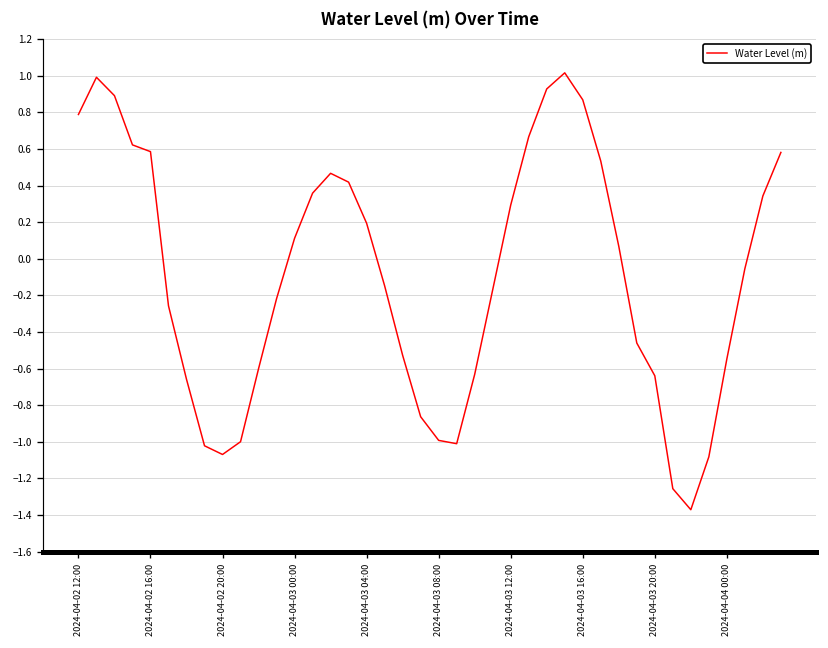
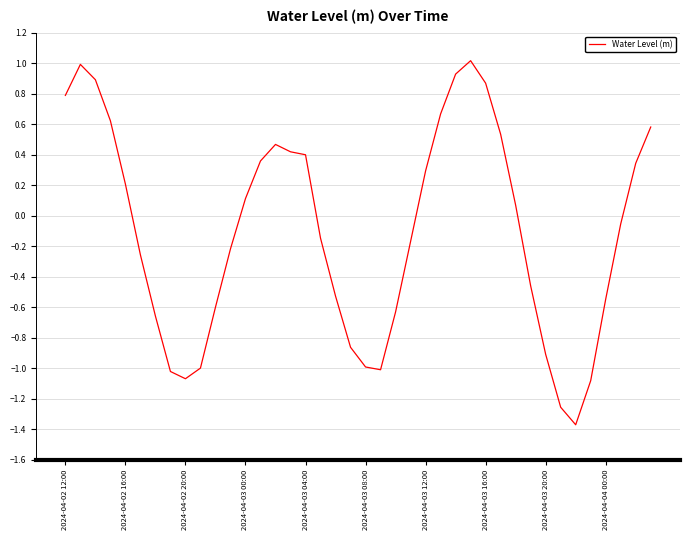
  {
    "2024-04-02 12:00": 0.79,
-   "2024-04-02 16:00": 0.59,
+   "2024-04-02 16:00": 0.21,
    "2024-04-02 20:00": -1.07,
    "2024-04-03 00:00": 0.11,
-   "2024-04-03 04:00": 0.19,
+   "2024-04-03 04:00": 0.40,
    "2024-04-03 08:00": -0.99,
    "2024-04-03 12:00": 0.29,
    "2024-04-03 16:00": 0.87,
-   "2024-04-03 20:00": -0.64,
+   "2024-04-03 20:00": -0.91,
    "2024-04-04 00:00": -0.55
  }
